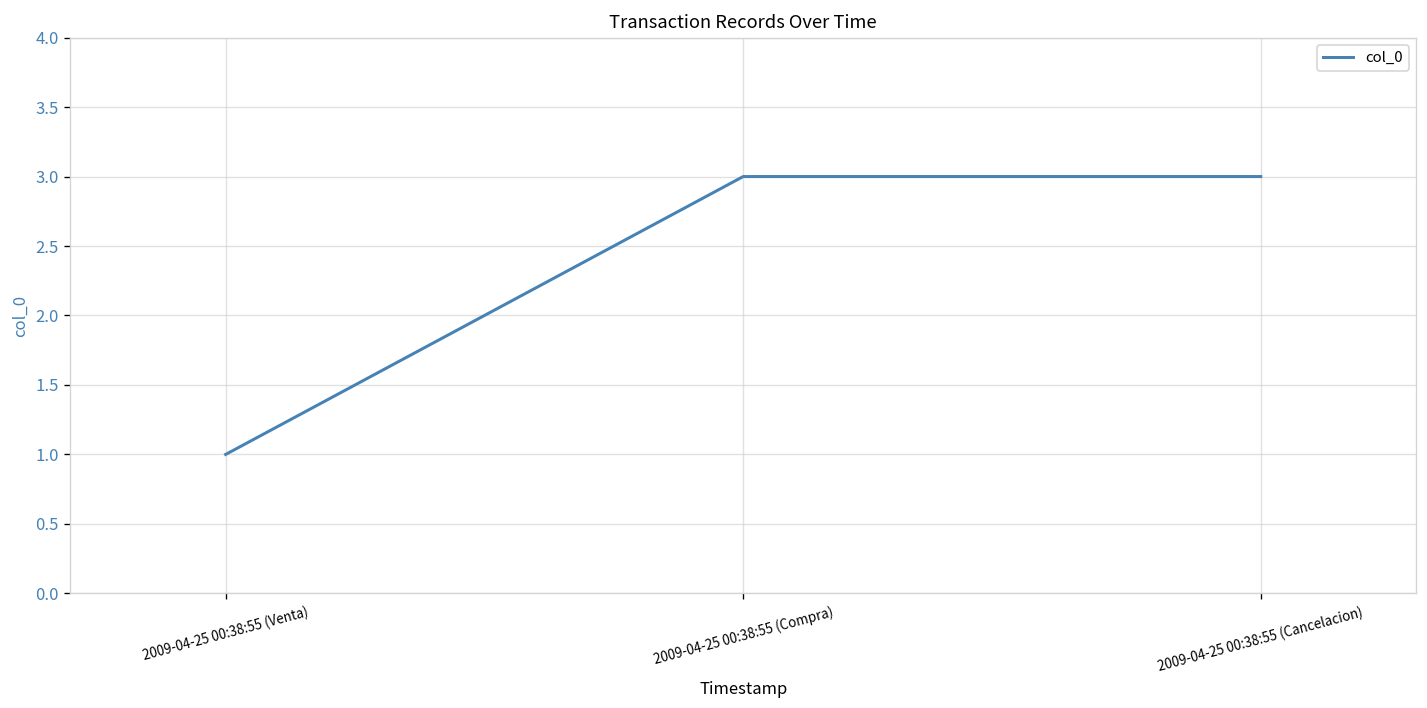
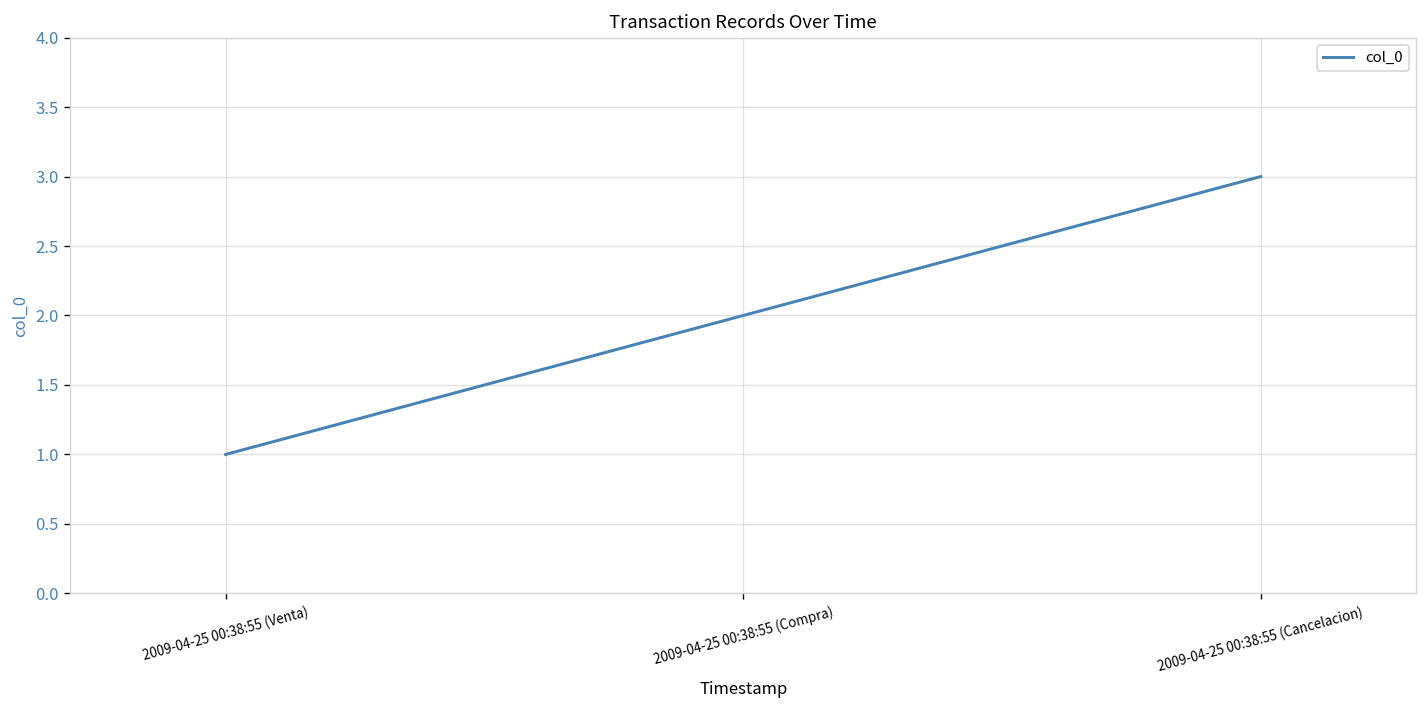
  {
    "2009-04-25 00:38:55 (Venta)": 1,
-   "2009-04-25 00:38:55 (Compra)": 3,
+   "2009-04-25 00:38:55 (Compra)": 2,
    "2009-04-25 00:38:55 (Cancelacion)": 3
  }
